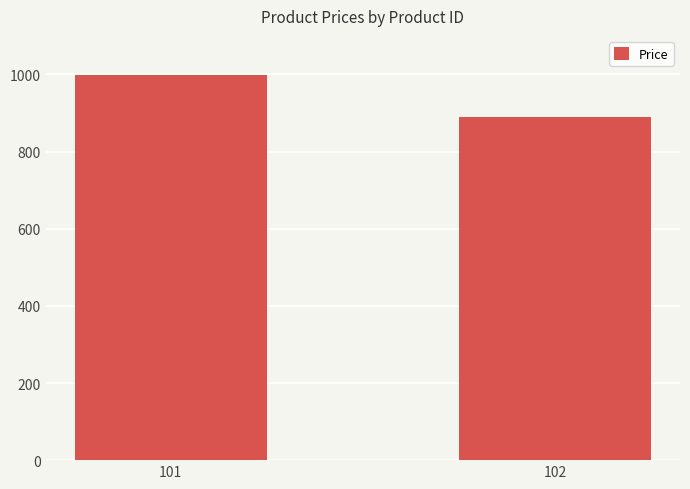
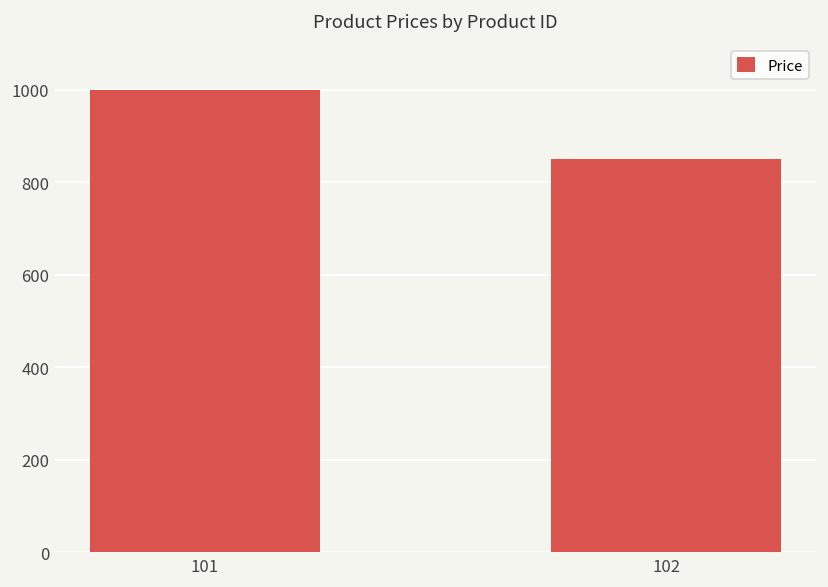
  {
    "101": 1000,
-   "102": 890
+   "102": 850
  }
